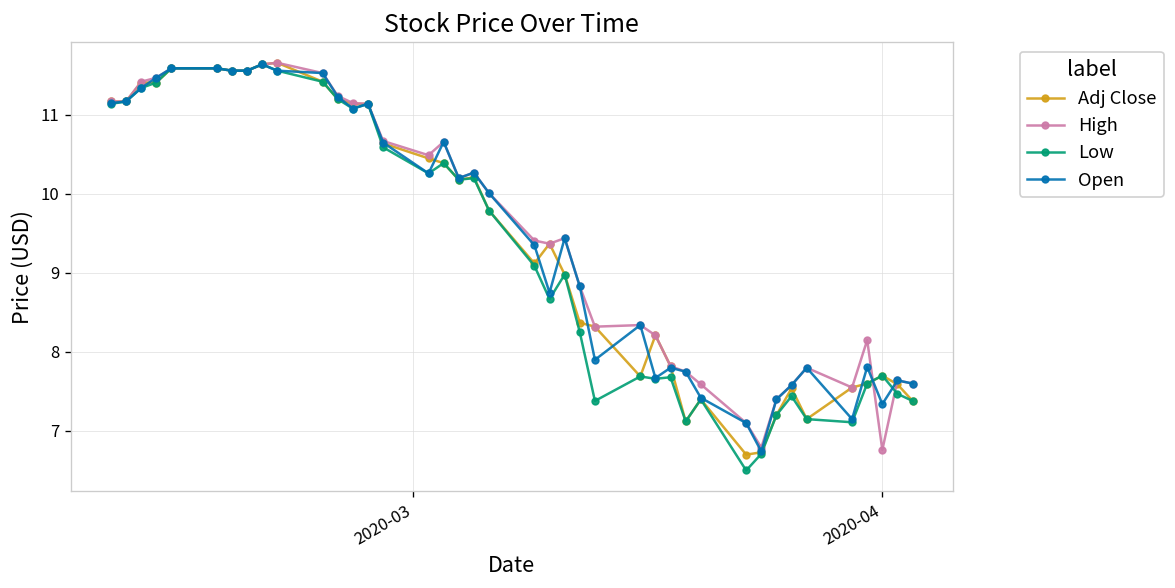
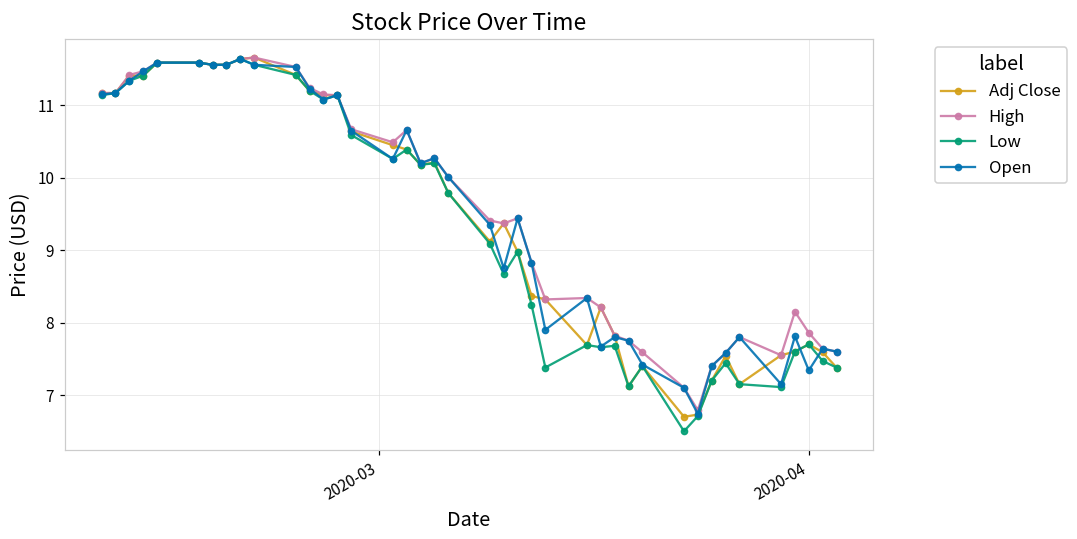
  {
    "High": {
-     "2020-04": 6.8
+     "2020-04": 7.9
    },
    "Open": {
      "2020-04": 7.3
    }
  }
